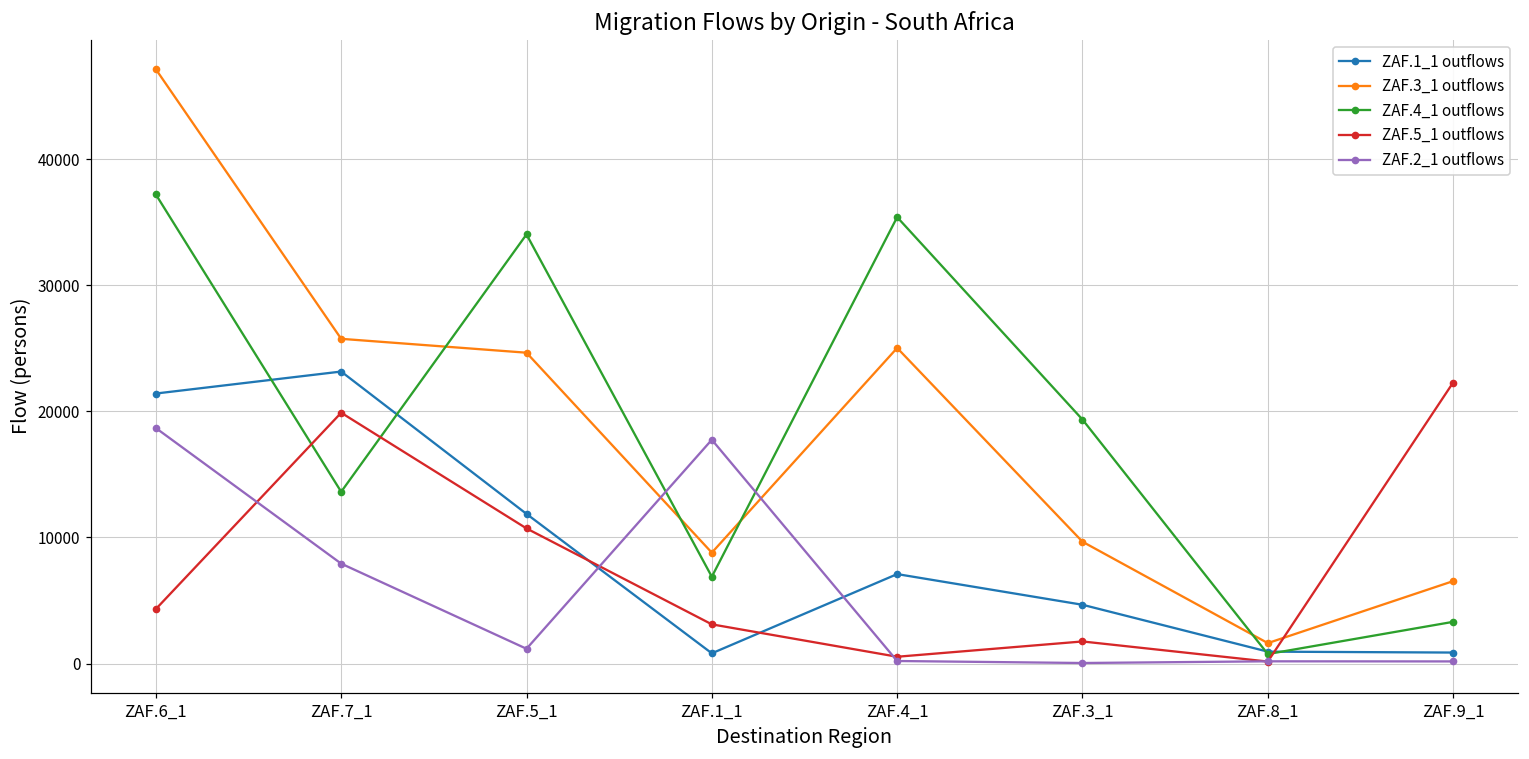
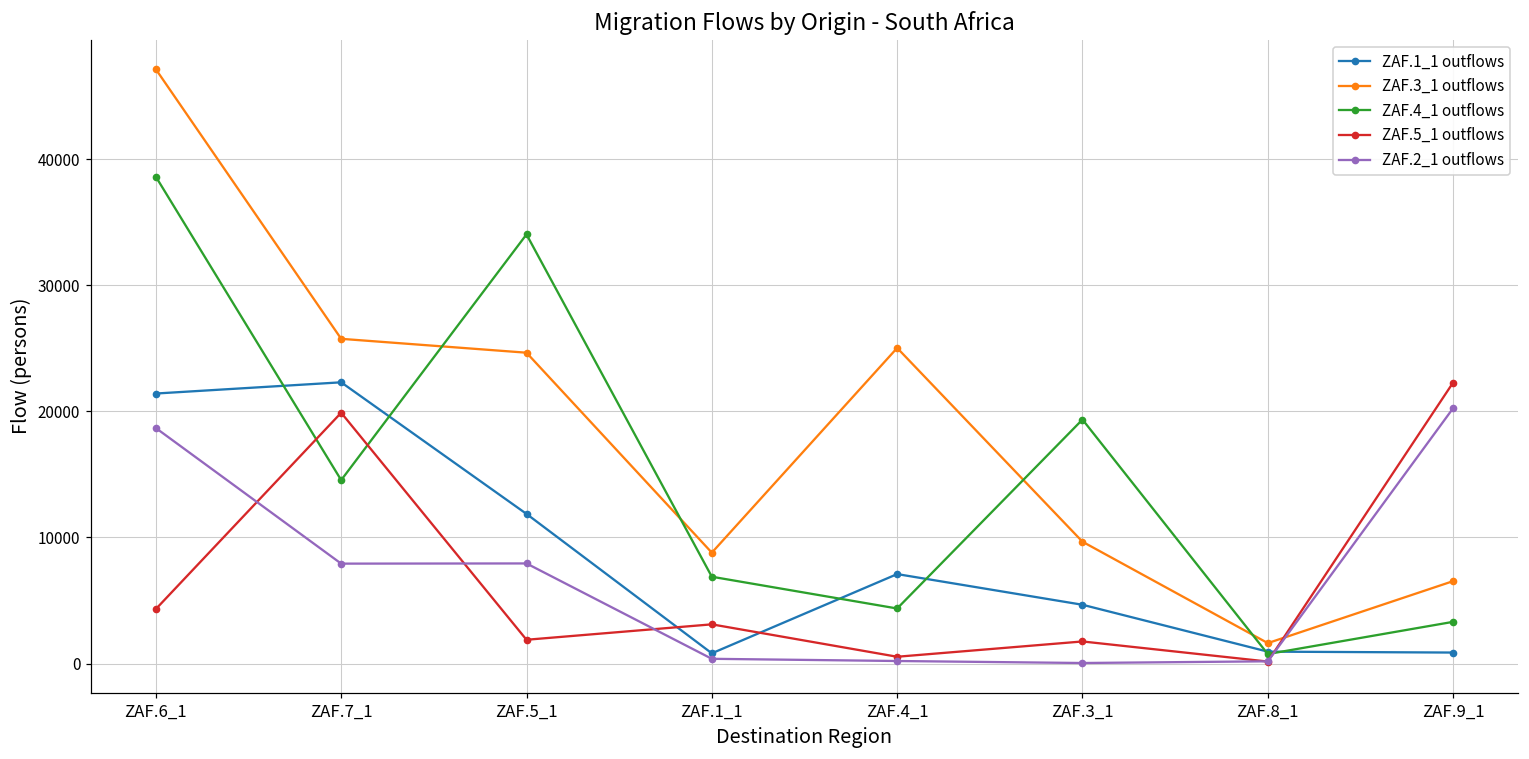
  {
    "ZAF.1_1 outflows": {
      "ZAF.6_1": 21400,
-     "ZAF.7_1": 23200,
+     "ZAF.7_1": 22300,
      "ZAF.5_1": 11900,
      "ZAF.1_1": 800,
      "ZAF.4_1": 7100,
      "ZAF.3_1": 4700,
      "ZAF.9_1": 900
    },
    "ZAF.3_1 outflows": {
      "ZAF.6_1": 47100,
      "ZAF.7_1": 25800,
      "ZAF.5_1": 24700,
      "ZAF.1_1": 8800,
      "ZAF.4_1": 25000,
      "ZAF.3_1": 9700,
      "ZAF.8_1": 1600,
      "ZAF.9_1": 6500
    },
    "ZAF.4_1 outflows": {
-     "ZAF.6_1": 37200,
-     "ZAF.7_1": 13600,
+     "ZAF.6_1": 38600,
+     "ZAF.7_1": 14600,
      "ZAF.5_1": 34000,
      "ZAF.1_1": 6900,
-     "ZAF.4_1": 35400,
+     "ZAF.4_1": 4400,
      "ZAF.3_1": 19400,
      "ZAF.9_1": 3300
    },
    "ZAF.5_1 outflows": {
      "ZAF.6_1": 4300,
      "ZAF.7_1": 19900,
-     "ZAF.5_1": 10700,
+     "ZAF.5_1": 1900,
      "ZAF.1_1": 3100,
      "ZAF.4_1": 500,
      "ZAF.3_1": 1800,
      "ZAF.9_1": 22300
    },
    "ZAF.2_1 outflows": {
      "ZAF.6_1": 18700,
      "ZAF.7_1": 7900,
-     "ZAF.5_1": 1200,
-     "ZAF.1_1": 17800,
+     "ZAF.5_1": 7900,
+     "ZAF.1_1": 400,
      "ZAF.4_1": 200,
      "ZAF.3_1": 0,
-     "ZAF.9_1": 200
+     "ZAF.9_1": 20300
    }
  }
